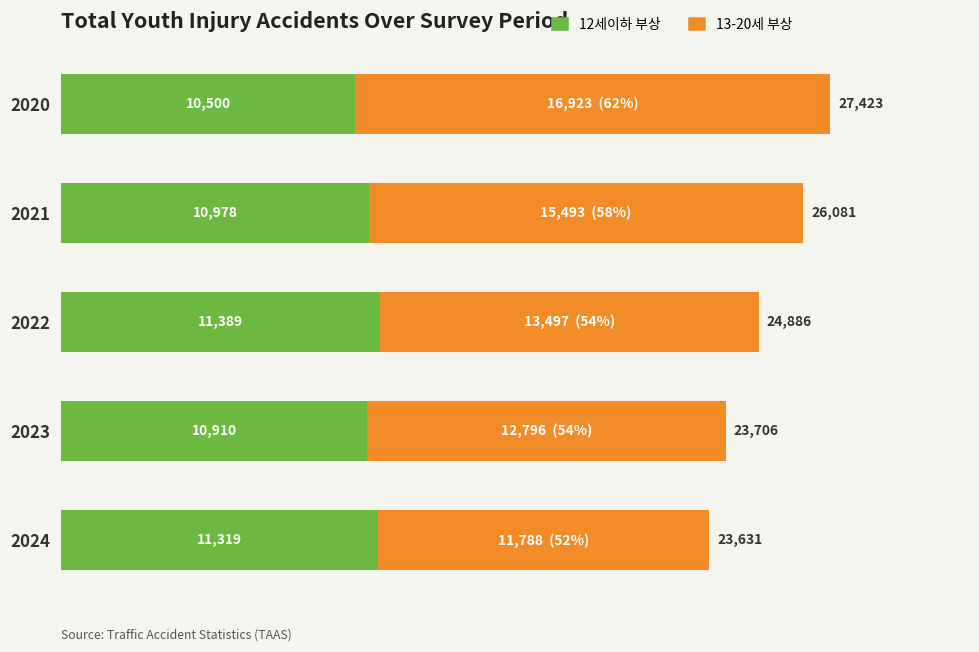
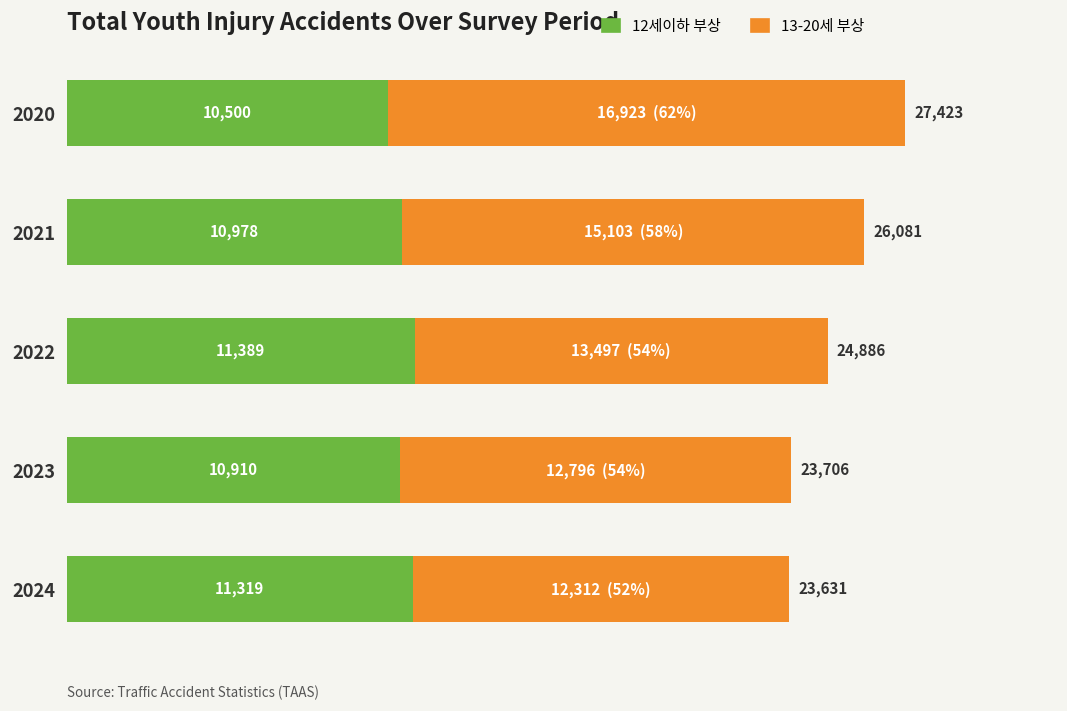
  {
    "12세이하 부상": {
      "2020": "10,500",
      "2021": "10,978",
      "2022": "11,389",
      "2023": "10,910",
      "2024": "11,319"
    },
    "13-20세 부상": {
      "2020": "16,923",
-     "2021": "15,493",
+     "2021": "15,103",
      "2022": "13,497",
      "2023": "12,796",
-     "2024": "11,788"
+     "2024": "12,312"
    }
  }
